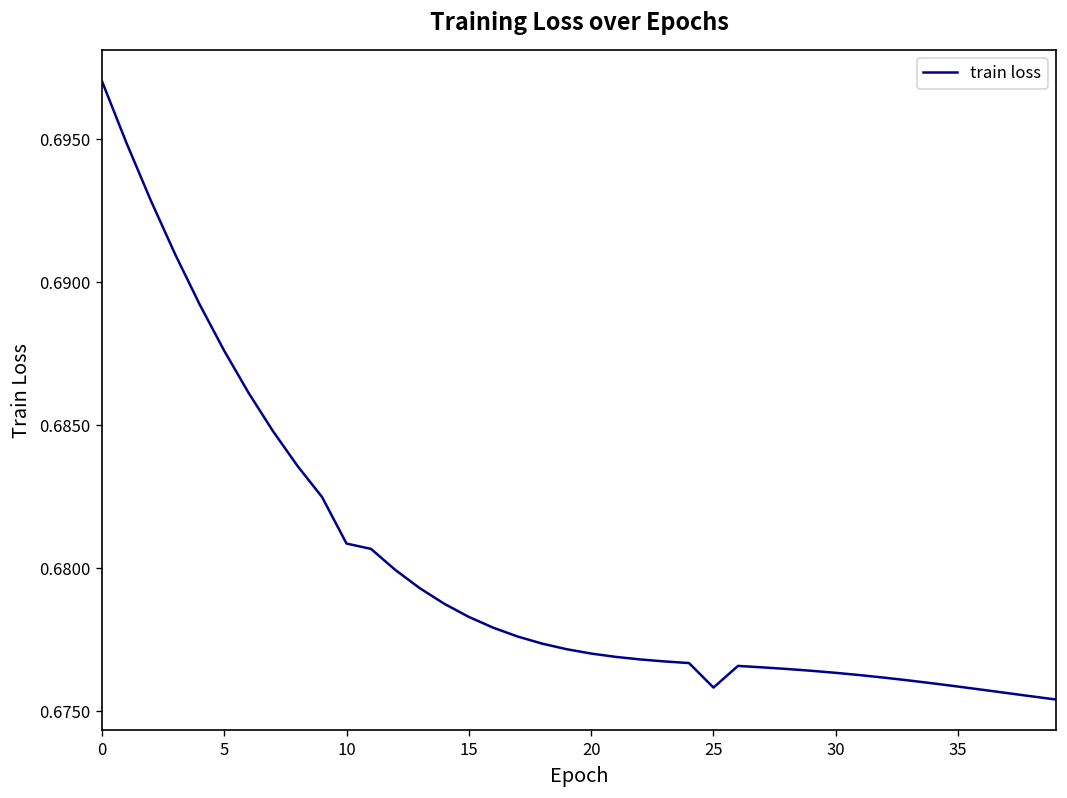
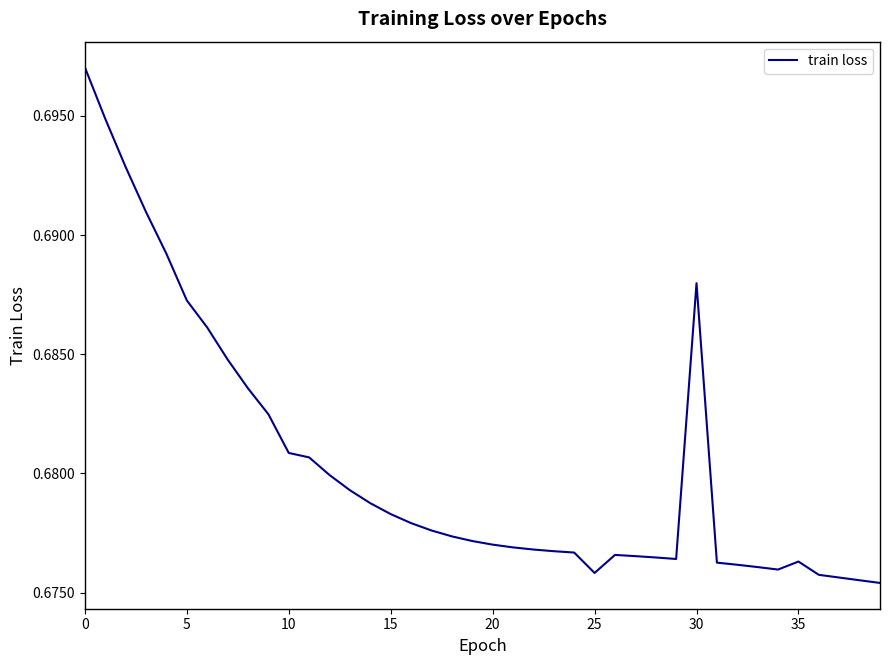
  {
    "0": 0.6970,
-   "5": 0.6876,
+   "5": 0.6873,
    "10": 0.6809,
    "15": 0.6783,
    "20": 0.6770,
    "25": 0.6758,
-   "30": 0.6763,
-   "35": 0.6759
+   "30": 0.6880,
+   "35": 0.6763
  }
